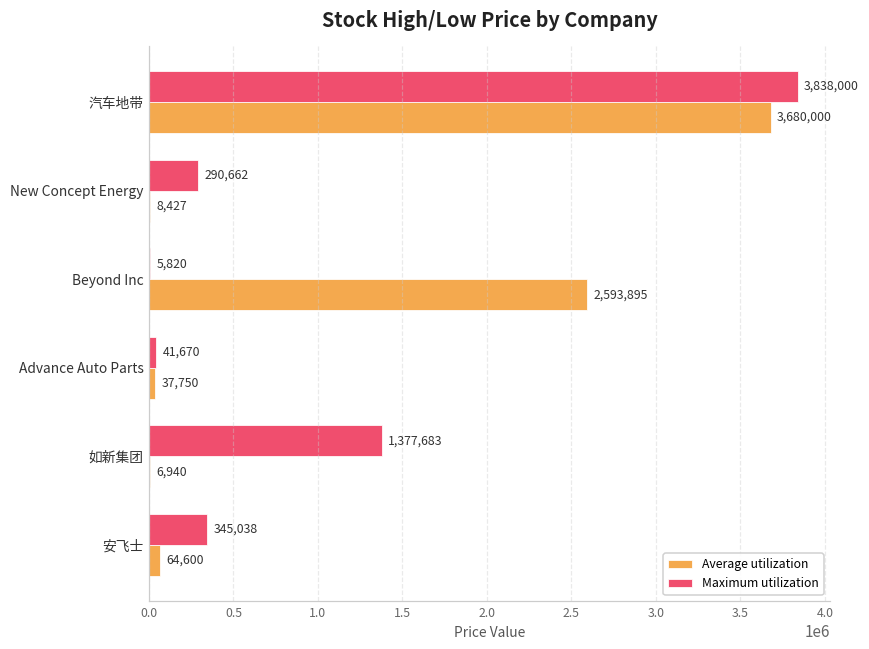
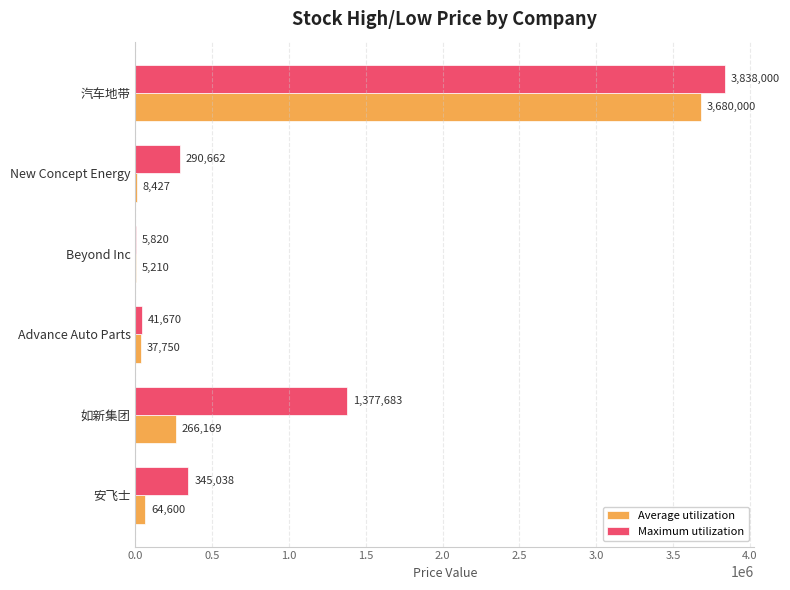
  {
    "Average utilization": {
      "汽车地带": "3,680,000",
      "New Concept Energy": "8,427",
-     "Beyond Inc": "2,593,895",
+     "Beyond Inc": "5,210",
      "Advance Auto Parts": "37,750",
-     "如新集团": "6,940",
+     "如新集团": "266,169",
      "安飞士": "64,600"
    },
    "Maximum utilization": {
      "汽车地带": "3,838,000",
      "New Concept Energy": "290,662",
      "Beyond Inc": "5,820",
      "Advance Auto Parts": "41,670",
      "如新集团": "1,377,683",
      "安飞士": "345,038"
    }
  }
